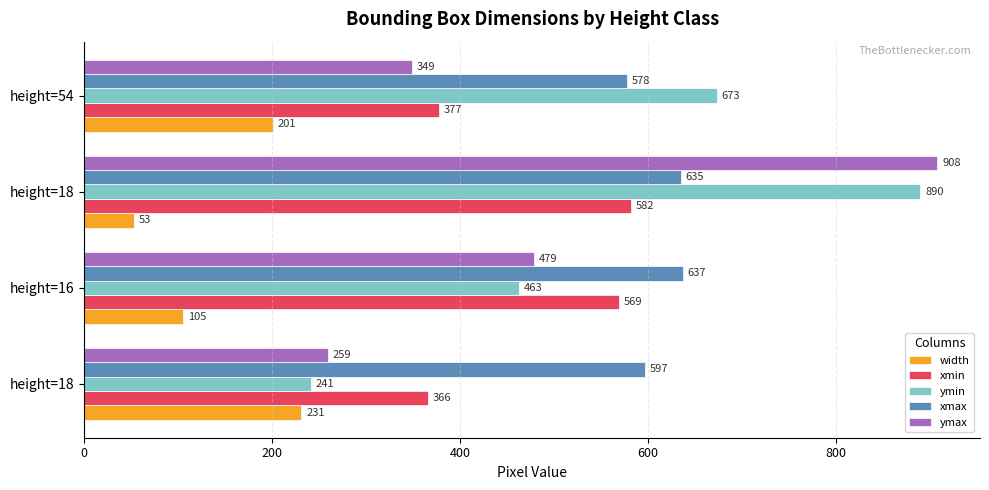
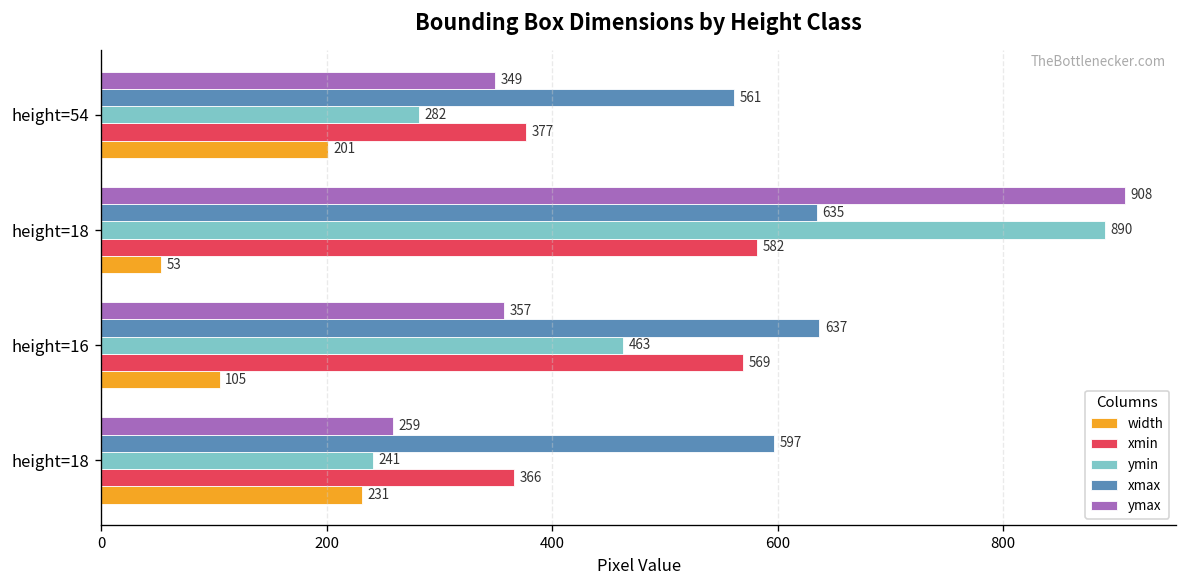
  {
    "width": {
      "height=54": 201,
      "height=16": 105
    },
    "xmin": {
      "height=54": 377,
      "height=16": 569
    },
    "ymin": {
-     "height=54": 673,
+     "height=54": 282,
      "height=16": 463
    },
    "xmax": {
-     "height=54": 578,
+     "height=54": 561,
      "height=16": 637
    },
    "ymax": {
      "height=54": 349,
-     "height=16": 479
+     "height=16": 357
    }
  }
